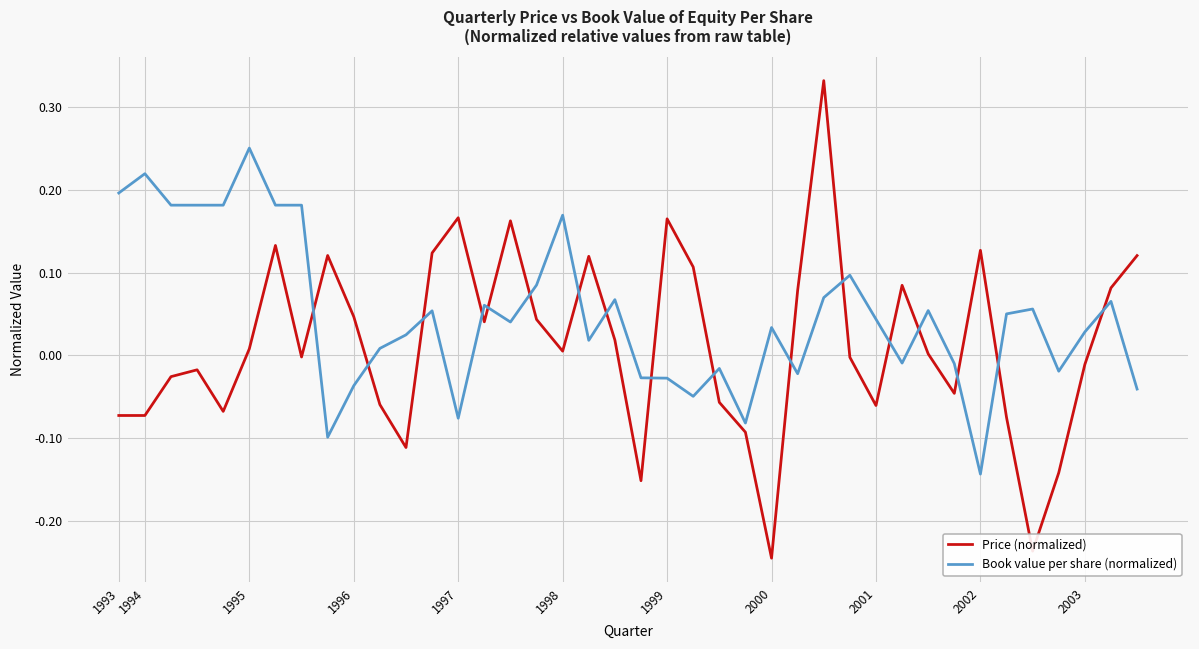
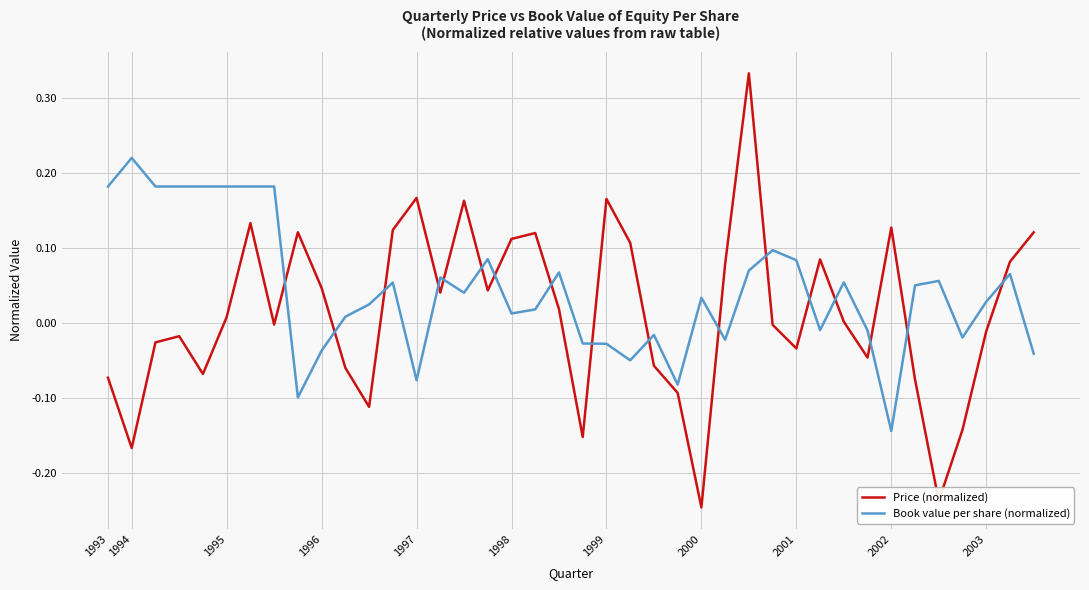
  {
    "Price (normalized)": {
      "1993": -0.07,
-     "1994": -0.07,
+     "1994": -0.17,
      "1995": 0.01,
      "1996": 0.05,
      "1997": 0.17,
-     "1998": 0.01,
+     "1998": 0.11,
      "1999": 0.17,
      "2000": -0.25,
-     "2001": -0.06,
+     "2001": -0.03,
      "2002": 0.13,
      "2003": -0.01
    },
    "Book value per share (normalized)": {
-     "1993": 0.20,
+     "1993": 0.18,
      "1994": 0.22,
-     "1995": 0.25,
+     "1995": 0.18,
      "1996": -0.04,
      "1997": -0.08,
-     "1998": 0.17,
+     "1998": 0.01,
      "1999": -0.03,
      "2000": 0.03,
-     "2001": 0.04,
+     "2001": 0.08,
      "2002": -0.14,
      "2003": 0.03
    }
  }
